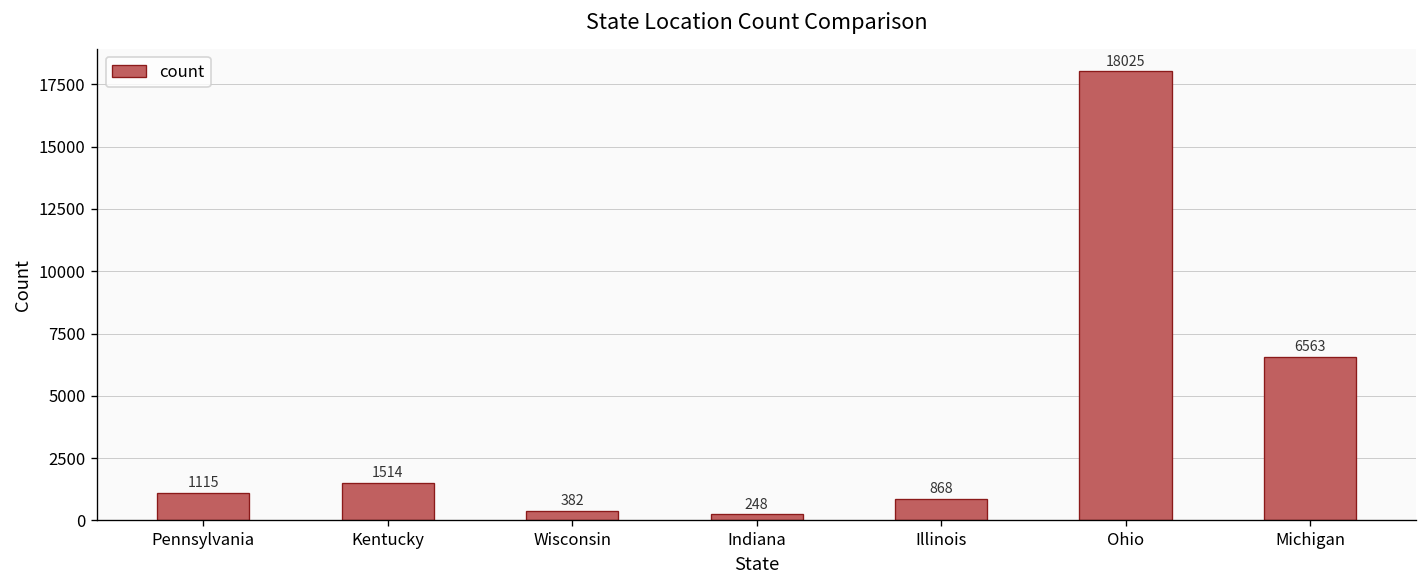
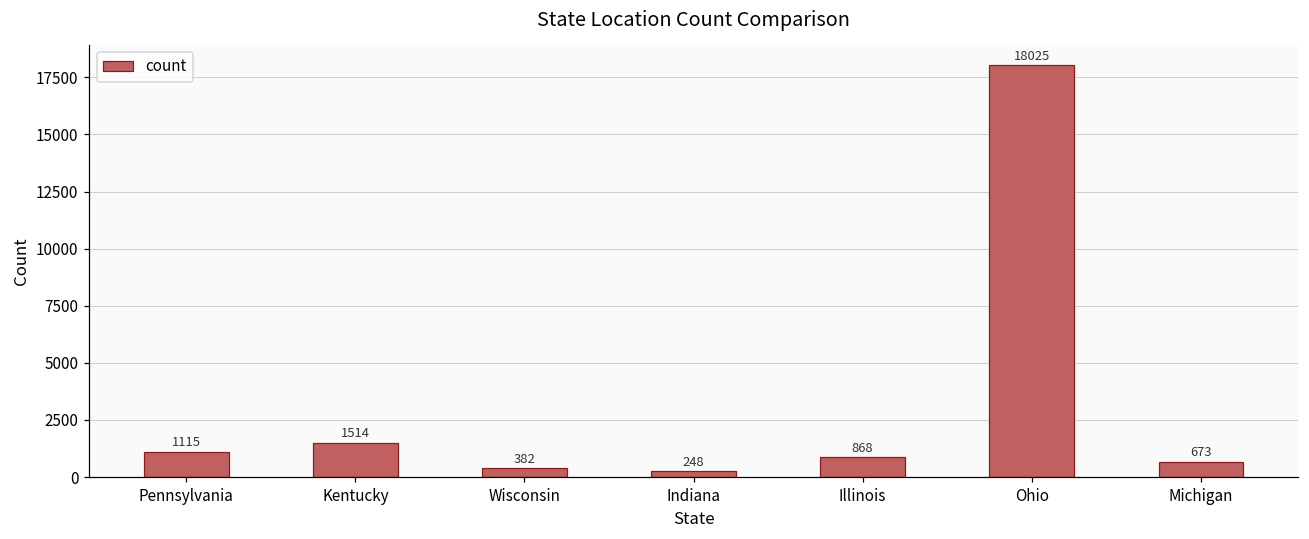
  {
    "Pennsylvania": 1115,
    "Kentucky": 1514,
    "Wisconsin": 382,
    "Indiana": 248,
    "Illinois": 868,
    "Ohio": 18025,
-   "Michigan": 6563
+   "Michigan": 673
  }
